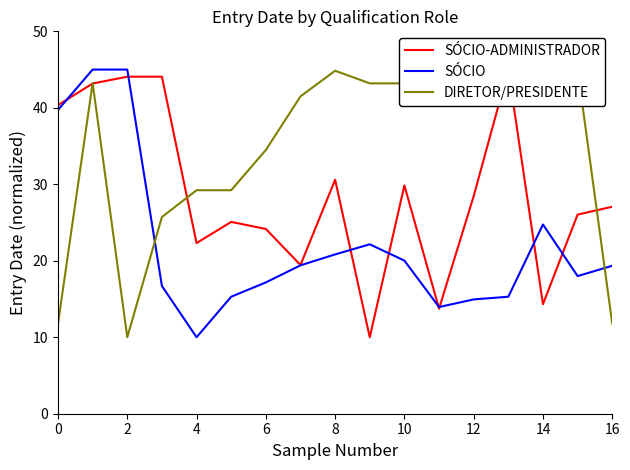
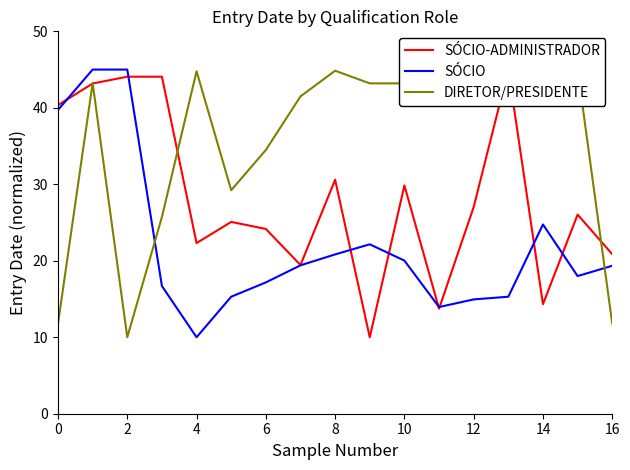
  {
    "SÓCIO-ADMINISTRADOR": {
      "0": 40,
      "2": 44,
      "4": 22,
      "6": 24,
      "8": 31,
      "10": 30,
-     "12": 28,
+     "12": 27,
      "14": 14,
-     "16": 27
+     "16": 21
    },
    "SÓCIO": {
      "0": 40,
      "2": 45,
      "4": 10,
      "6": 17,
      "8": 21,
      "10": 20,
      "12": 15,
      "14": 25,
      "16": 19
    },
    "DIRETOR/PRESIDENTE": {
      "0": 12,
      "2": 10,
-     "4": 29,
+     "4": 45,
      "6": 34,
      "8": 45,
      "16": 12
    }
  }
